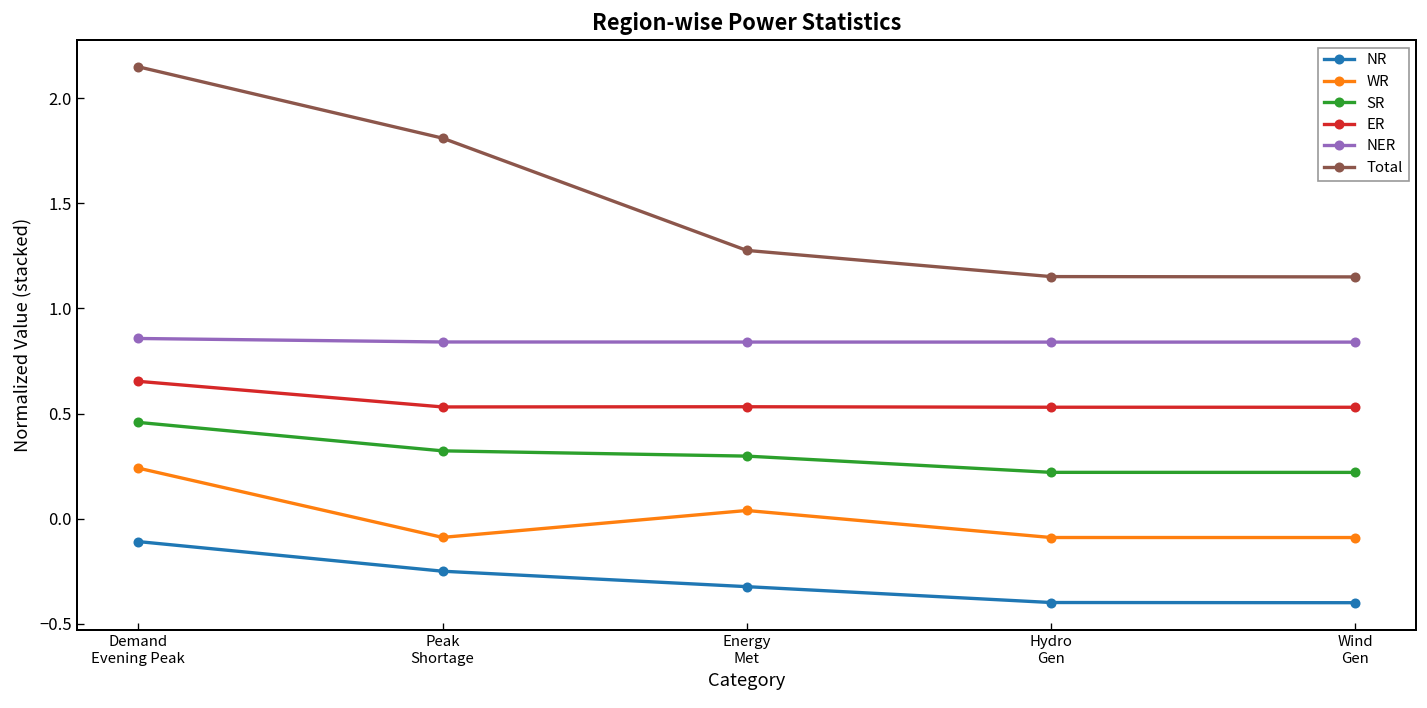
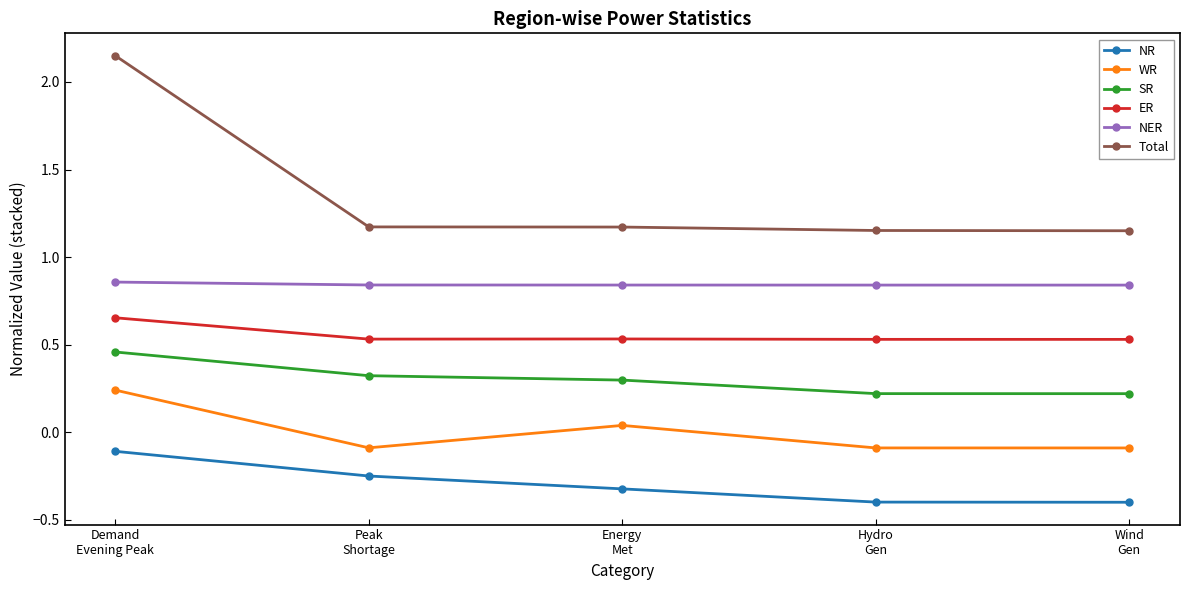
  {
    "NR": {
      "Demand Evening Peak": -0.11,
      "Peak Shortage": -0.25,
      "Energy Met": -0.32,
      "Hydro Gen": -0.40,
      "Wind Gen": -0.40
    },
    "WR": {
      "Demand Evening Peak": 0.24,
      "Peak Shortage": -0.09,
      "Energy Met": 0.04,
      "Hydro Gen": -0.09,
      "Wind Gen": -0.09
    },
    "SR": {
      "Demand Evening Peak": 0.46,
      "Peak Shortage": 0.32,
      "Energy Met": 0.30,
      "Hydro Gen": 0.22,
      "Wind Gen": 0.22
    },
    "ER": {
      "Demand Evening Peak": 0.65,
      "Peak Shortage": 0.53,
      "Energy Met": 0.53,
      "Hydro Gen": 0.53,
      "Wind Gen": 0.53
    },
    "NER": {
      "Demand Evening Peak": 0.86,
      "Peak Shortage": 0.84,
      "Energy Met": 0.84,
      "Hydro Gen": 0.84,
      "Wind Gen": 0.84
    },
    "Total": {
      "Demand Evening Peak": 2.15,
-     "Peak Shortage": 1.81,
-     "Energy Met": 1.28,
+     "Peak Shortage": 1.17,
+     "Energy Met": 1.17,
      "Hydro Gen": 1.15,
      "Wind Gen": 1.15
    }
  }
